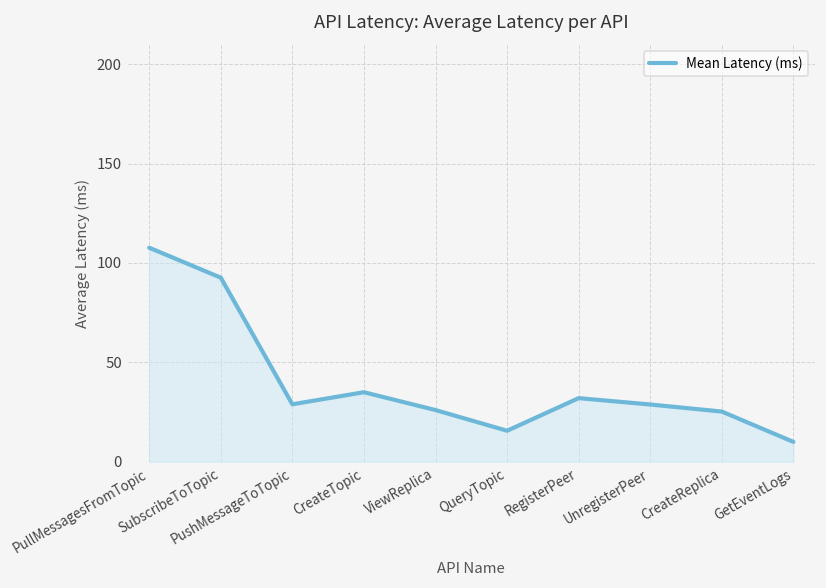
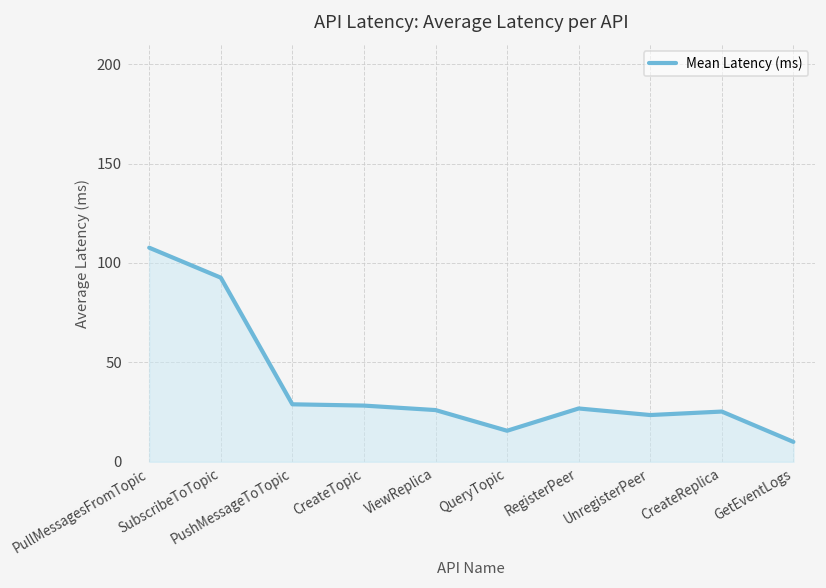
  {
    "PullMessagesFromTopic": 108,
    "SubscribeToTopic": 93,
    "PushMessageToTopic": 29,
-   "CreateTopic": 35,
+   "CreateTopic": 28,
    "ViewReplica": 26,
    "QueryTopic": 16,
-   "RegisterPeer": 32,
-   "UnregisterPeer": 29,
+   "RegisterPeer": 27,
+   "UnregisterPeer": 24,
    "CreateReplica": 25,
    "GetEventLogs": 10
  }
